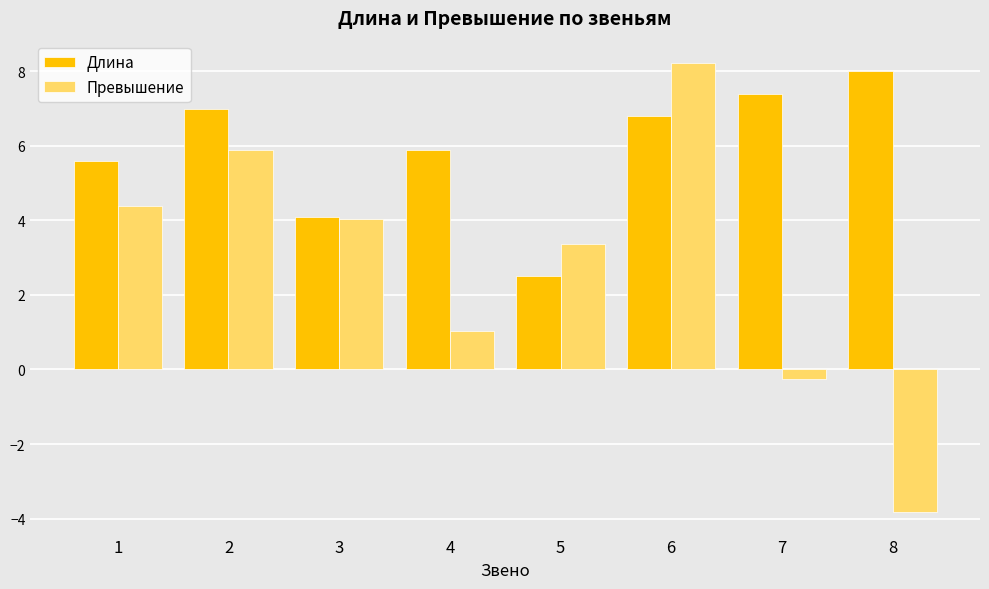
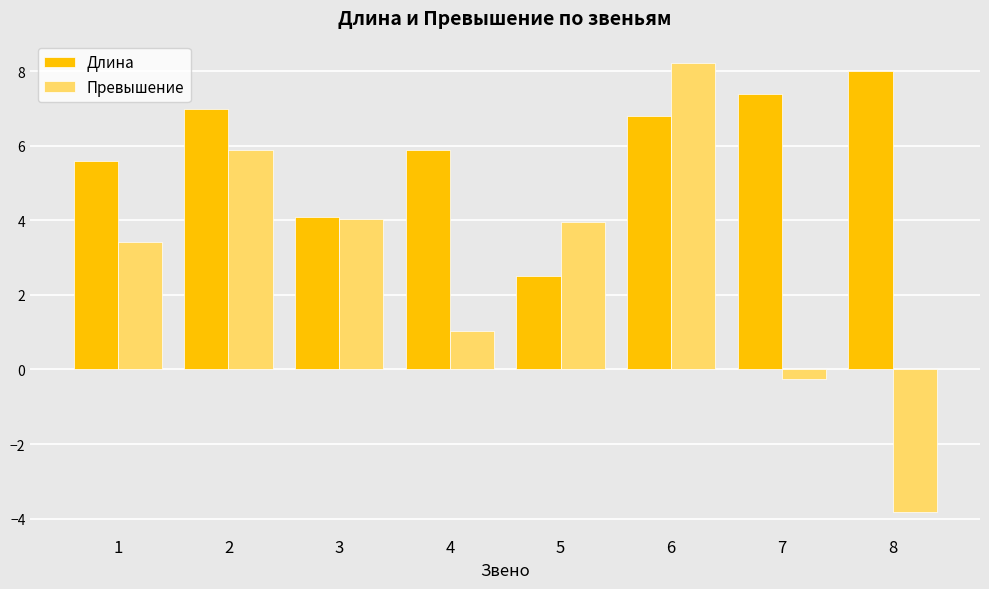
  {
    "Длина": {
      "1": 5.6,
      "2": 7.0,
      "3": 4.1,
      "4": 5.9,
      "5": 2.5,
      "6": 6.8,
      "7": 7.4,
      "8": 8.0
    },
    "Превышение": {
-     "1": 4.4,
+     "1": 3.4,
      "2": 5.9,
      "3": 4.0,
      "4": 1.0,
-     "5": 3.4,
+     "5": 4.0,
      "6": 8.2,
      "7": -0.2,
      "8": -3.8
    }
  }
